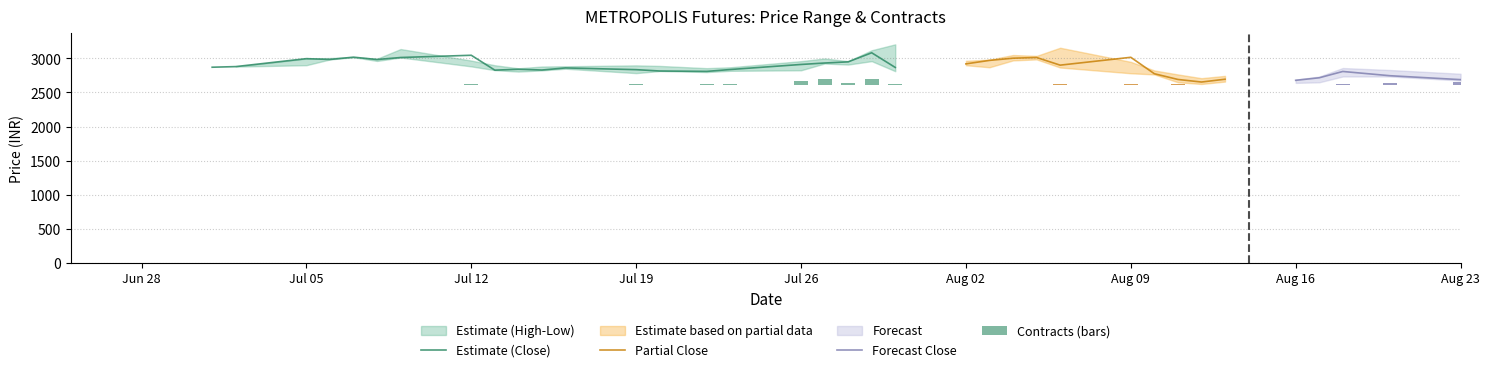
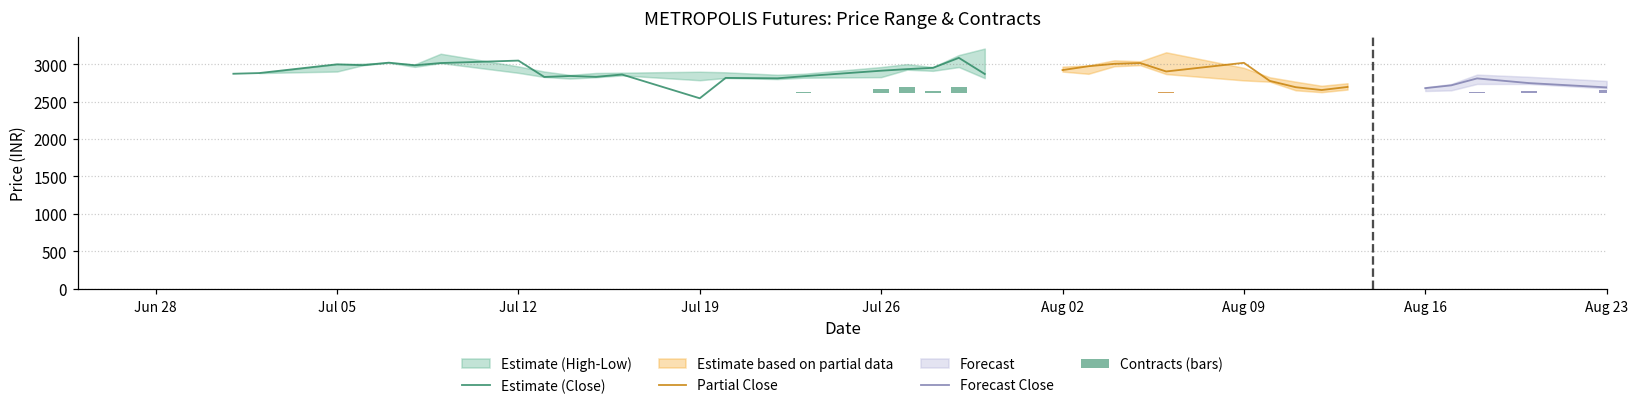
  {
    "Estimate (Close)": {
      "Jul 12": 3000,
-     "Jul 19": 2800,
+     "Jul 19": 2500,
      "Jul 26": 2900
    },
    "Partial Close": {
      "Aug 02": 2900,
      "Aug 09": 3000
    }
  }
